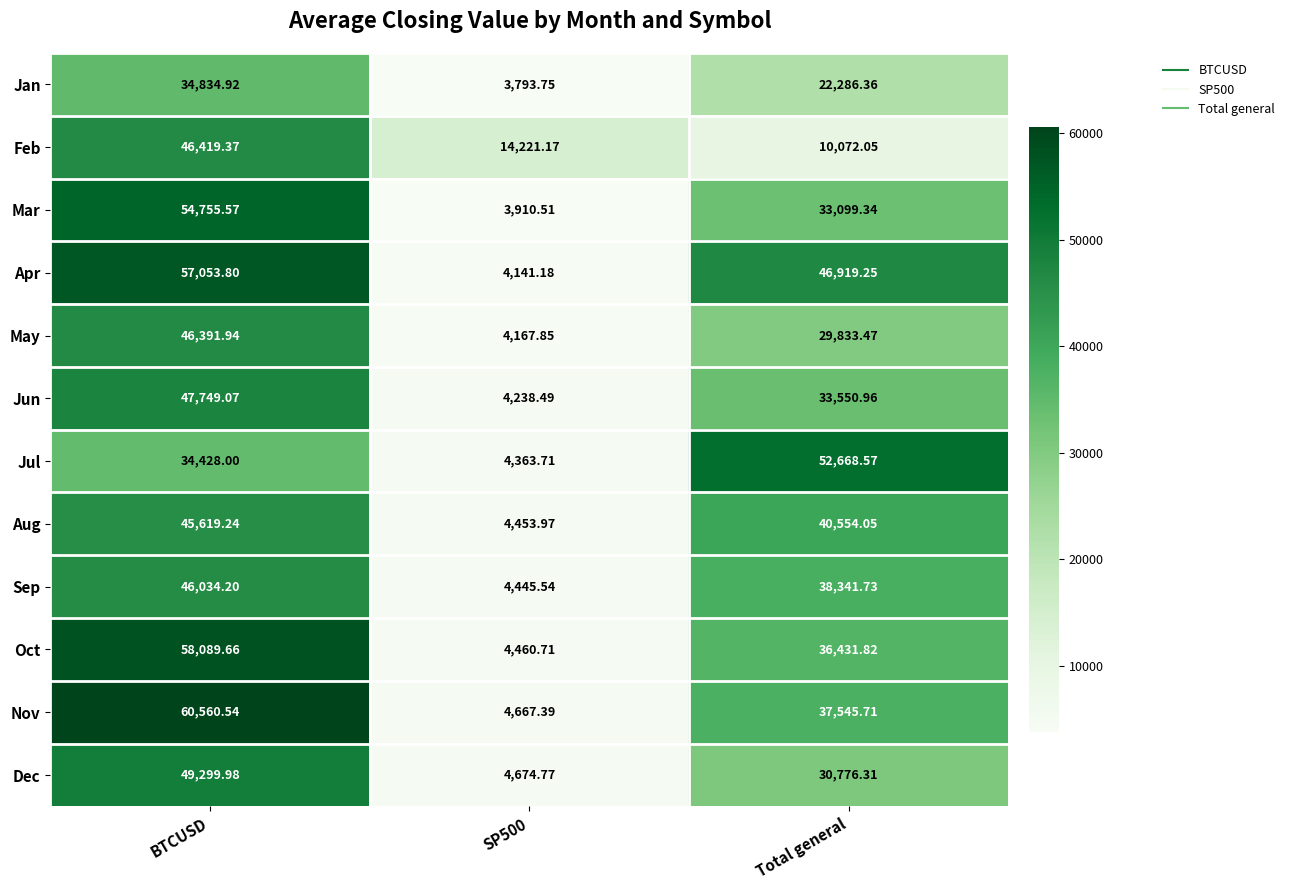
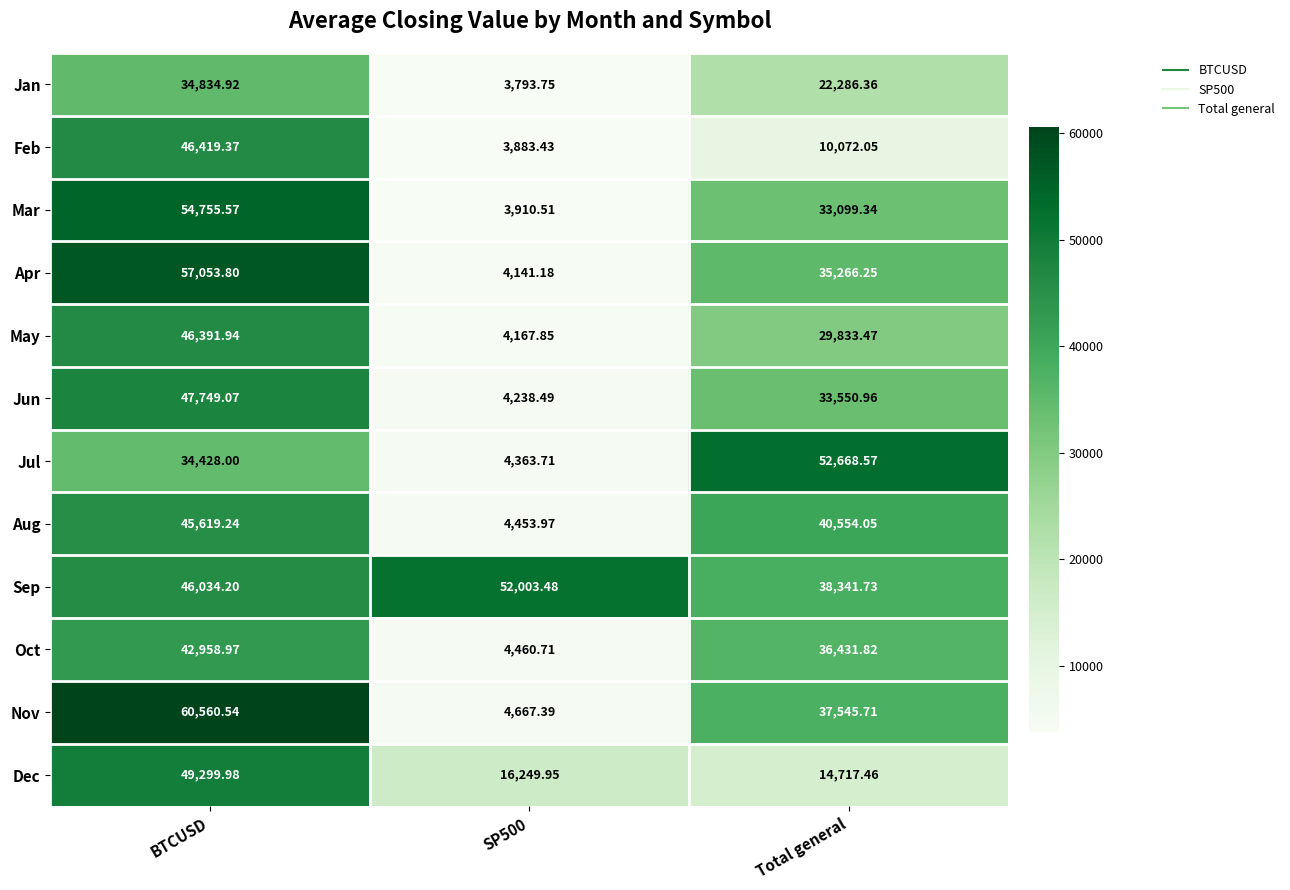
  {
    "Jan": {
      "BTCUSD": "34,834.92",
      "SP500": "3,793.75",
      "Total general": "22,286.36"
    },
    "Feb": {
      "BTCUSD": "46,419.37",
-     "SP500": "14,221.17",
+     "SP500": "3,883.43",
      "Total general": "10,072.05"
    },
    "Mar": {
      "BTCUSD": "54,755.57",
      "SP500": "3,910.51",
      "Total general": "33,099.34"
    },
    "Apr": {
      "BTCUSD": "57,053.80",
      "SP500": "4,141.18",
-     "Total general": "46,919.25"
+     "Total general": "35,266.25"
    },
    "May": {
      "BTCUSD": "46,391.94",
      "SP500": "4,167.85",
      "Total general": "29,833.47"
    },
    "Jun": {
      "BTCUSD": "47,749.07",
      "SP500": "4,238.49",
      "Total general": "33,550.96"
    },
    "Jul": {
      "BTCUSD": "34,428.00",
      "SP500": "4,363.71",
      "Total general": "52,668.57"
    },
    "Aug": {
      "BTCUSD": "45,619.24",
      "SP500": "4,453.97",
      "Total general": "40,554.05"
    },
    "Sep": {
      "BTCUSD": "46,034.20",
-     "SP500": "4,445.54",
+     "SP500": "52,003.48",
      "Total general": "38,341.73"
    },
    "Oct": {
-     "BTCUSD": "58,089.66",
+     "BTCUSD": "42,958.97",
      "SP500": "4,460.71",
      "Total general": "36,431.82"
    },
    "Nov": {
      "BTCUSD": "60,560.54",
      "SP500": "4,667.39",
      "Total general": "37,545.71"
    },
    "Dec": {
      "BTCUSD": "49,299.98",
-     "SP500": "4,674.77",
-     "Total general": "30,776.31"
+     "SP500": "16,249.95",
+     "Total general": "14,717.46"
    }
  }
